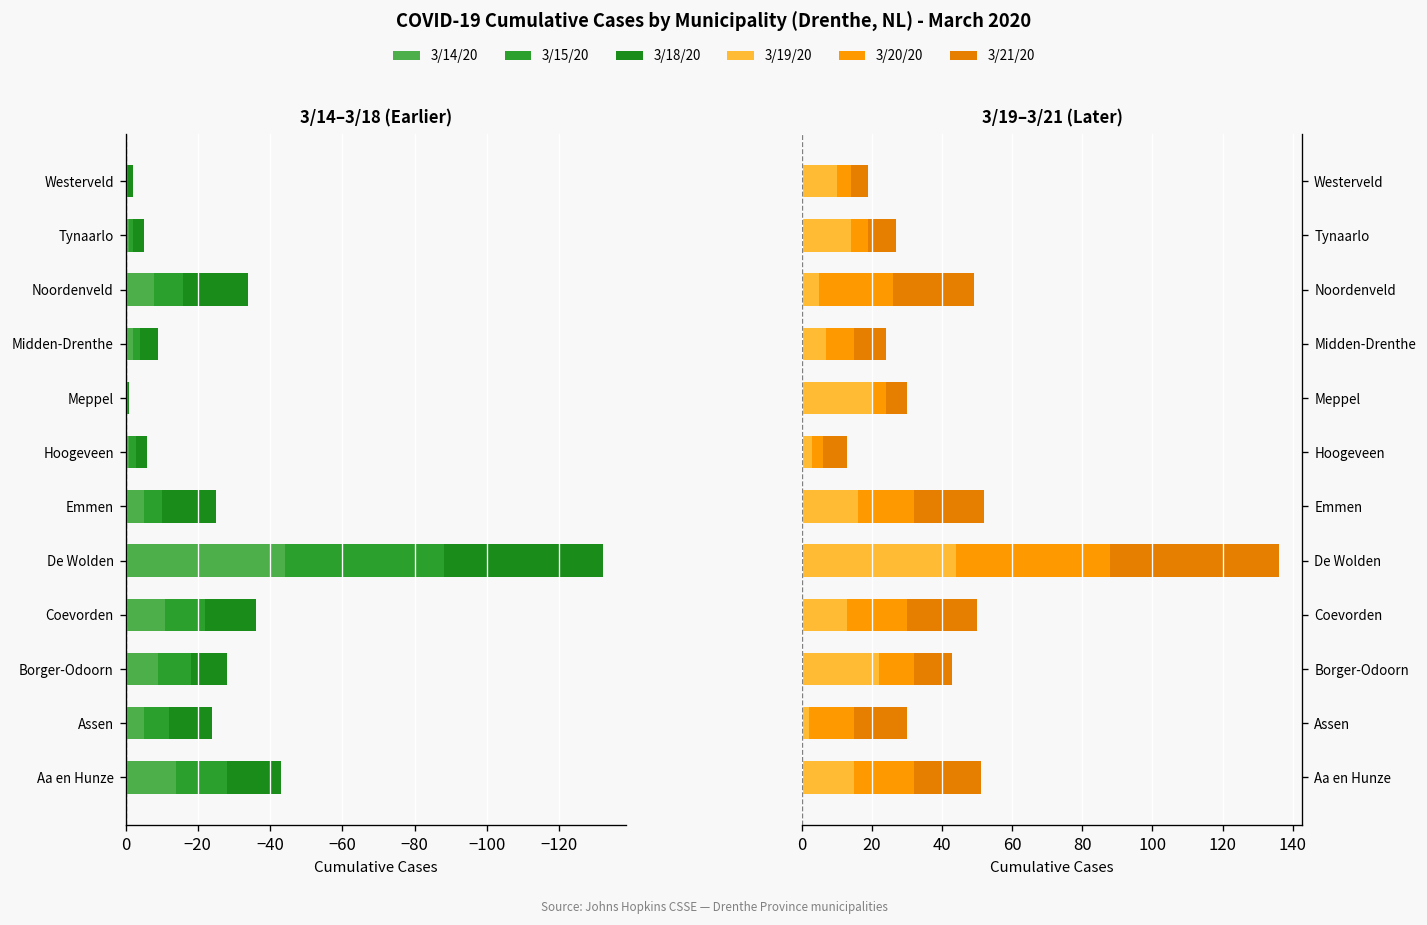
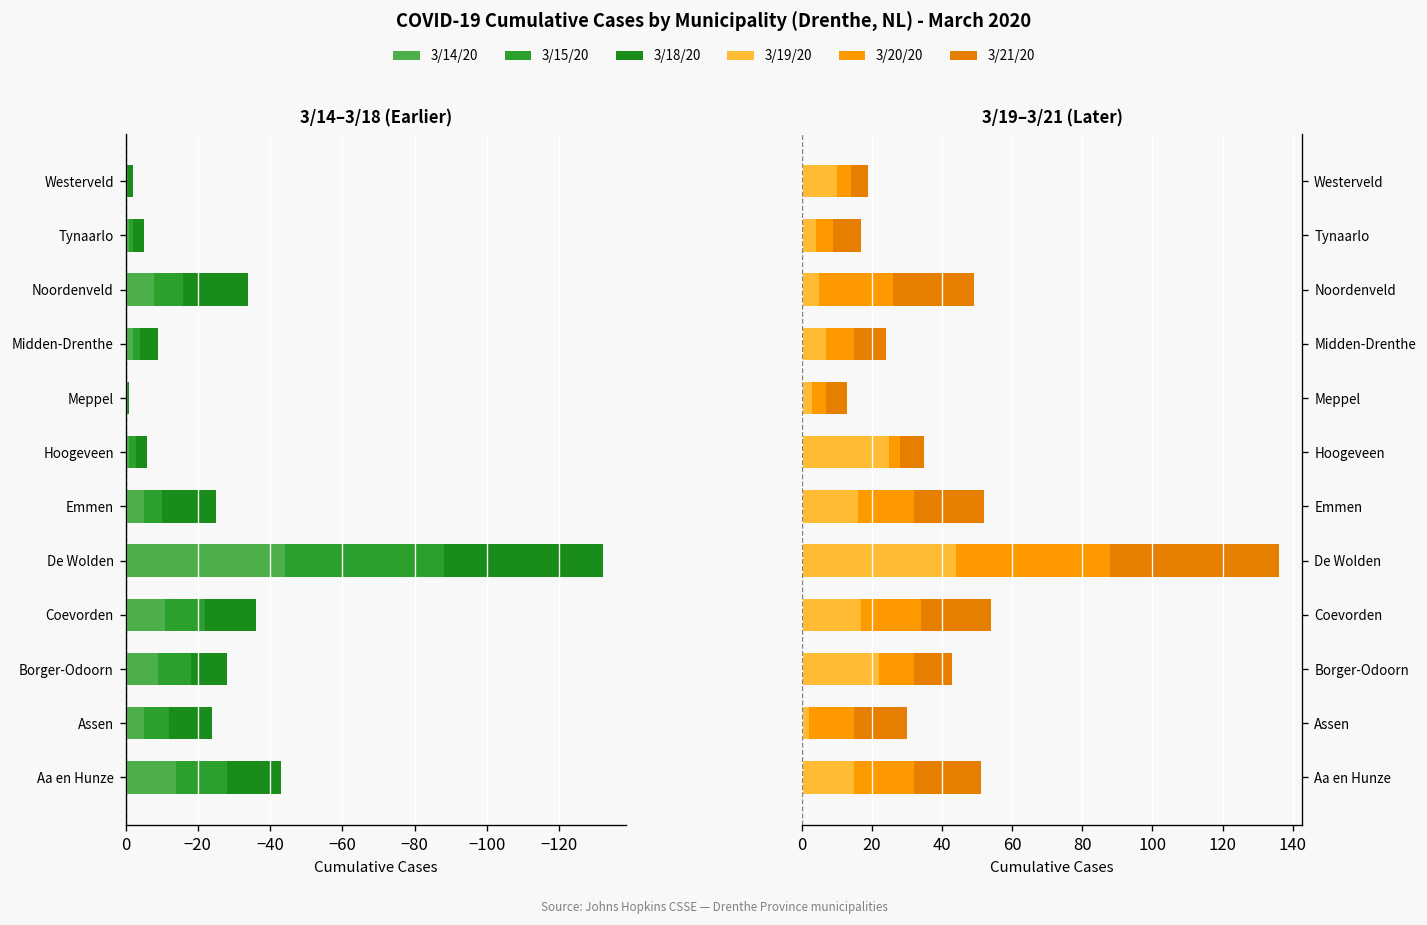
  {
    "3/19–3/21 (Later)": {
      "3/19/20": {
        "Westerveld": 10,
-       "Tynaarlo": 14,
+       "Tynaarlo": 4,
        "Noordenveld": 5,
        "Midden-Drenthe": 7,
-       "Meppel": 20,
-       "Hoogeveen": 3,
+       "Meppel": 3,
+       "Hoogeveen": 25,
        "Emmen": 16,
        "De Wolden": 44,
-       "Coevorden": 13,
+       "Coevorden": 17,
        "Borger-Odoorn": 22,
        "Assen": 2,
        "Aa en Hunze": 15
      }
    }
  }
